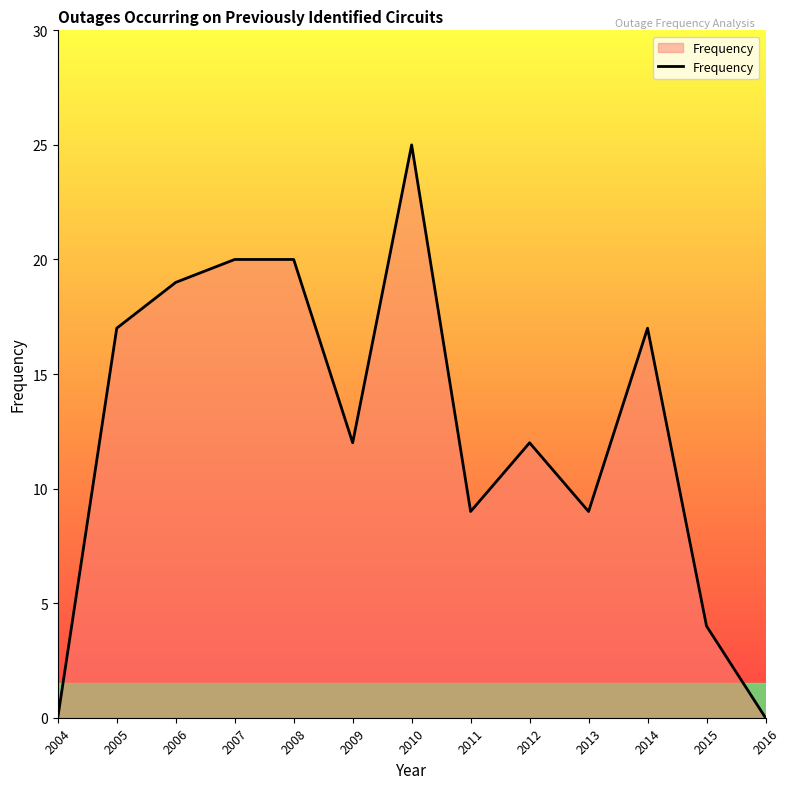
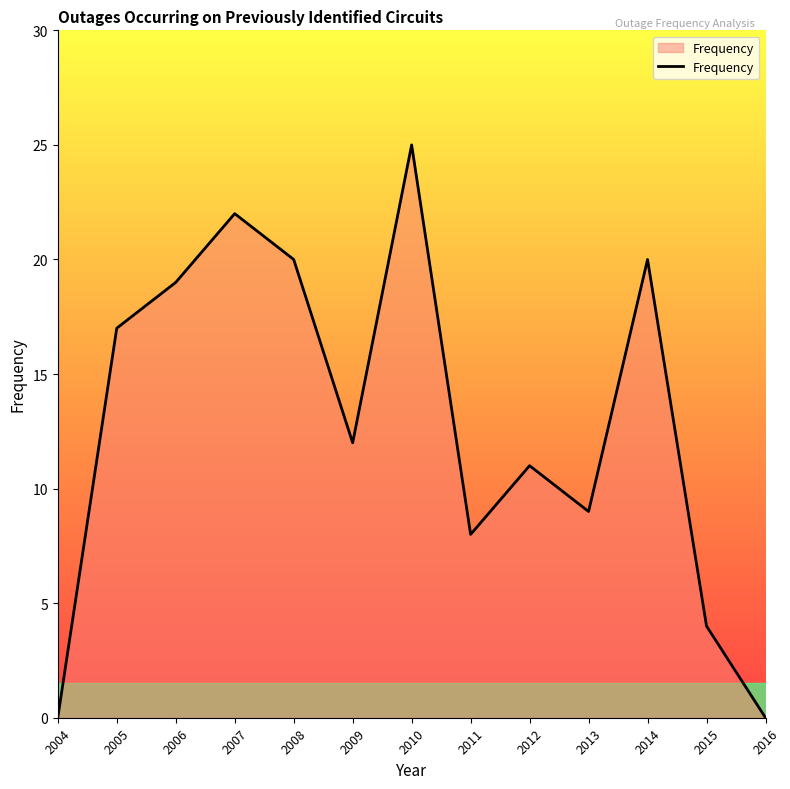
  {
    "2005": 17,
    "2006": 19,
-   "2007": 20,
+   "2007": 22,
    "2008": 20,
    "2009": 12,
    "2010": 25,
-   "2011": 9,
-   "2012": 12,
+   "2011": 8,
+   "2012": 11,
    "2013": 9,
-   "2014": 17,
+   "2014": 20,
    "2015": 4
  }
